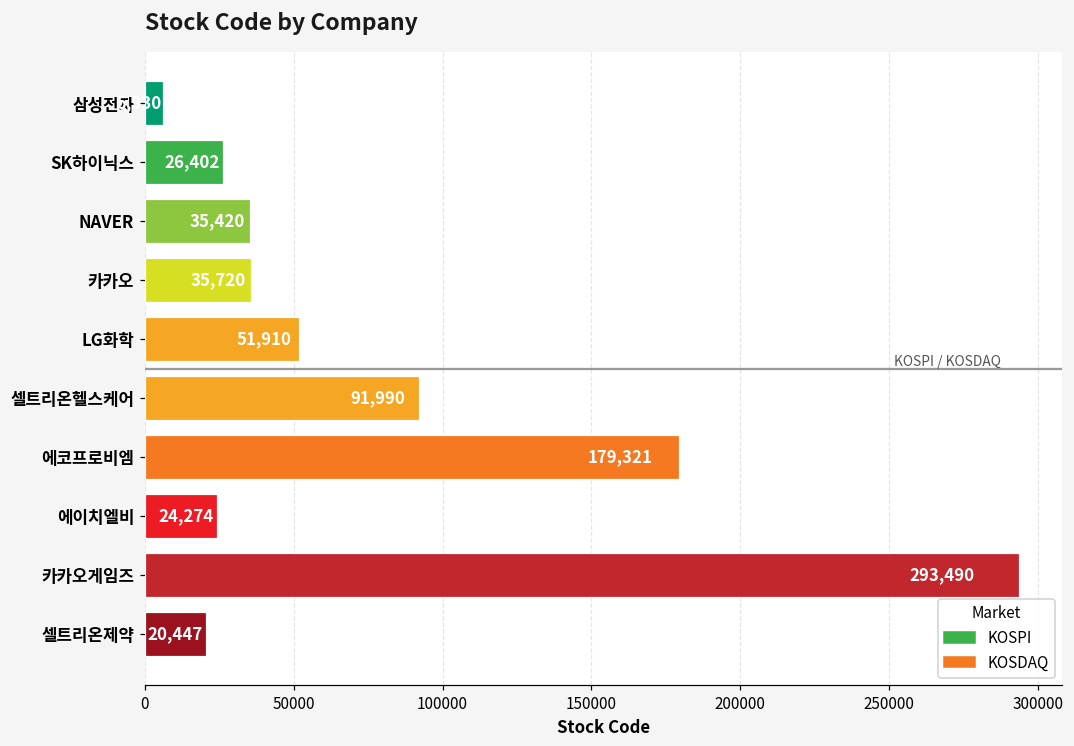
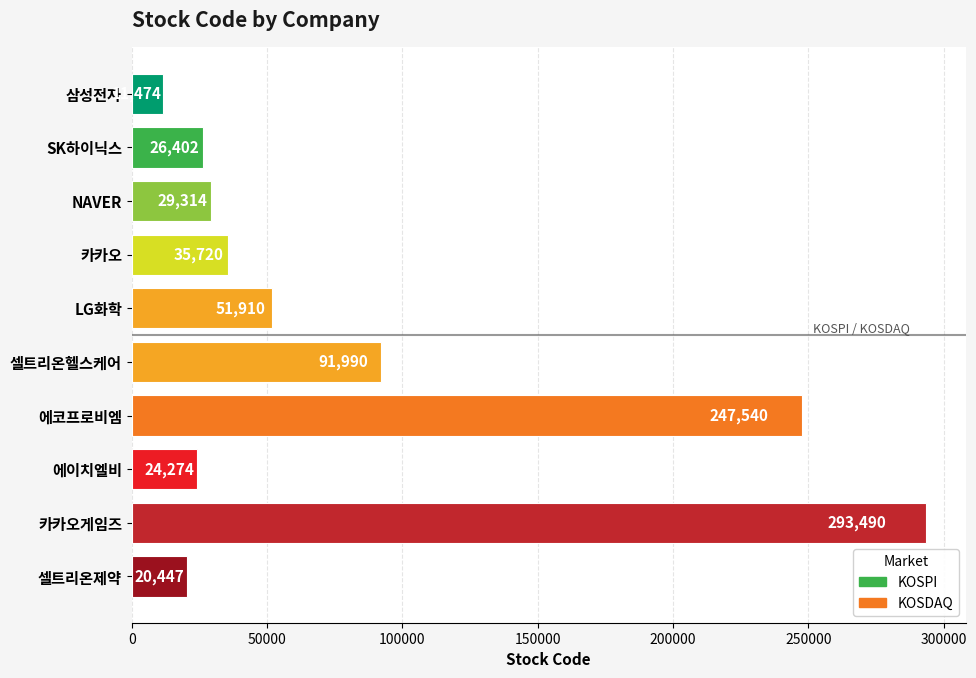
  {
-   "삼성전자": "6000",
+   "삼성전자": "11000",
    "SK하이닉스": "26,402",
-   "NAVER": "35,420",
+   "NAVER": "29,314",
    "카카오": "35,720",
    "LG화학": "51,910",
    "셀트리온헬스케어": "91,990",
-   "에코프로비엠": "179,321",
+   "에코프로비엠": "247,540",
    "에이치엘비": "24,274",
    "카카오게임즈": "293,490",
    "셀트리온제약": "20,447"
  }
